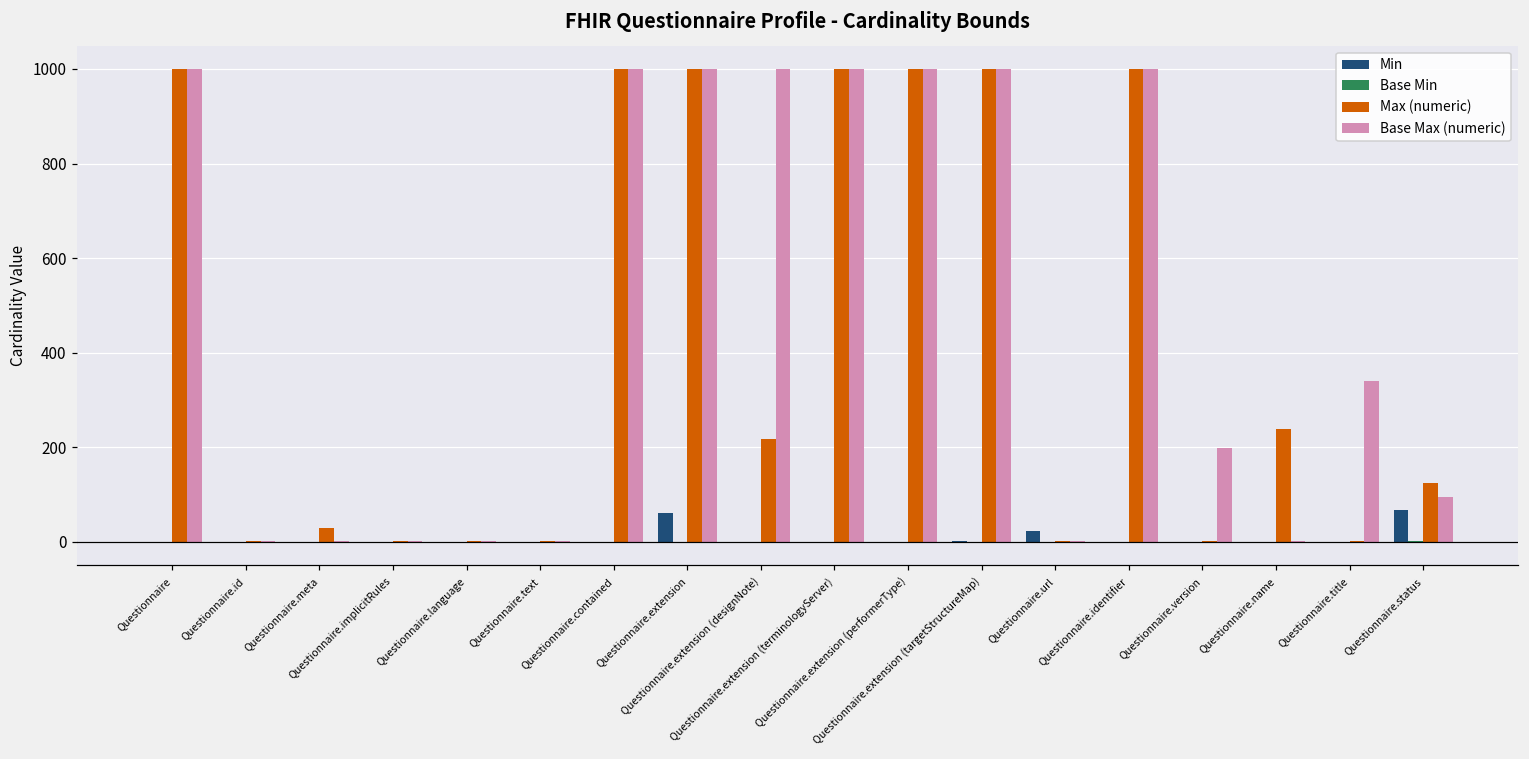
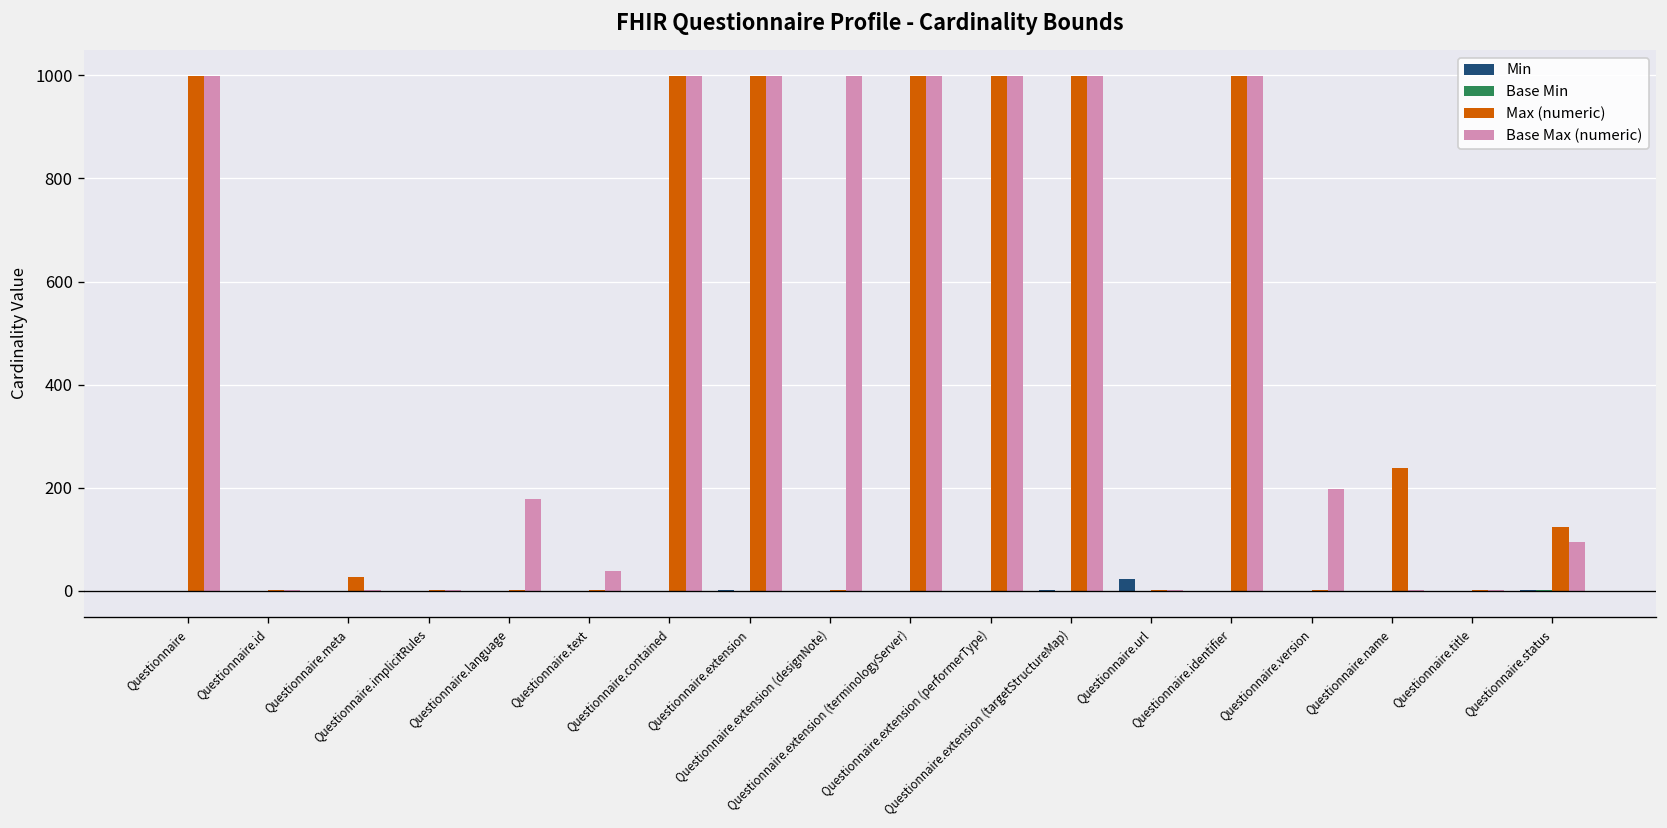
  {
    "Min": {
      "Questionnaire": 0,
      "Questionnaire.id": 0,
      "Questionnaire.meta": 0,
      "Questionnaire.implicitRules": 0,
      "Questionnaire.language": 0,
      "Questionnaire.text": 0,
      "Questionnaire.contained": 0,
-     "Questionnaire.extension": 60,
+     "Questionnaire.extension": 0,
      "Questionnaire.extension (designNote)": 0,
      "Questionnaire.extension (terminologyServer)": 0,
      "Questionnaire.extension (performerType)": 0,
      "Questionnaire.url": 20,
      "Questionnaire.identifier": 0,
      "Questionnaire.version": 0,
      "Questionnaire.name": 0,
      "Questionnaire.title": 0,
-     "Questionnaire.status": 70
+     "Questionnaire.status": 0
    },
    "Base Min": {
      "Questionnaire": 0,
      "Questionnaire.id": 0,
      "Questionnaire.meta": 0,
      "Questionnaire.implicitRules": 0,
      "Questionnaire.language": 0,
      "Questionnaire.text": 0,
      "Questionnaire.contained": 0,
      "Questionnaire.extension": 0,
      "Questionnaire.extension (designNote)": 0,
      "Questionnaire.extension (terminologyServer)": 0,
      "Questionnaire.extension (performerType)": 0,
      "Questionnaire.extension (targetStructureMap)": 0,
      "Questionnaire.url": 0,
      "Questionnaire.identifier": 0,
      "Questionnaire.version": 0,
      "Questionnaire.name": 0,
      "Questionnaire.title": 0
    },
    "Max (numeric)": {
      "Questionnaire": 1000,
      "Questionnaire.meta": 30,
      "Questionnaire.contained": 1000,
      "Questionnaire.extension": 1000,
-     "Questionnaire.extension (designNote)": 220,
+     "Questionnaire.extension (designNote)": 0,
      "Questionnaire.extension (terminologyServer)": 1000,
      "Questionnaire.extension (performerType)": 1000,
      "Questionnaire.extension (targetStructureMap)": 1000,
      "Questionnaire.identifier": 1000,
      "Questionnaire.name": 240,
      "Questionnaire.status": 130
    },
    "Base Max (numeric)": {
      "Questionnaire": 1000,
-     "Questionnaire.language": 0,
-     "Questionnaire.text": 0,
+     "Questionnaire.language": 180,
+     "Questionnaire.text": 40,
      "Questionnaire.contained": 1000,
      "Questionnaire.extension": 1000,
      "Questionnaire.extension (designNote)": 1000,
      "Questionnaire.extension (terminologyServer)": 1000,
      "Questionnaire.extension (performerType)": 1000,
      "Questionnaire.extension (targetStructureMap)": 1000,
      "Questionnaire.identifier": 1000,
      "Questionnaire.version": 200,
-     "Questionnaire.title": 340,
+     "Questionnaire.title": 0,
      "Questionnaire.status": 100
    }
  }
